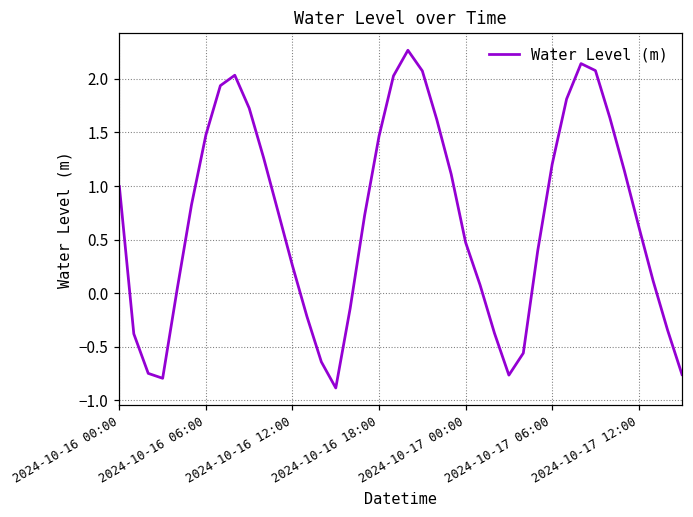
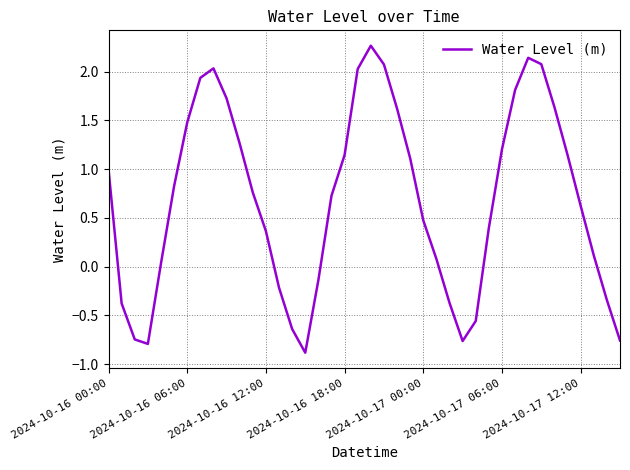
  {
    "2024-10-16 00:00": 1.0,
    "2024-10-16 06:00": 1.5,
-   "2024-10-16 12:00": 0.3,
-   "2024-10-16 18:00": 1.5,
+   "2024-10-16 12:00": 0.4,
+   "2024-10-16 18:00": 1.1,
    "2024-10-17 00:00": 0.5,
    "2024-10-17 06:00": 1.2,
    "2024-10-17 12:00": 0.6
  }
